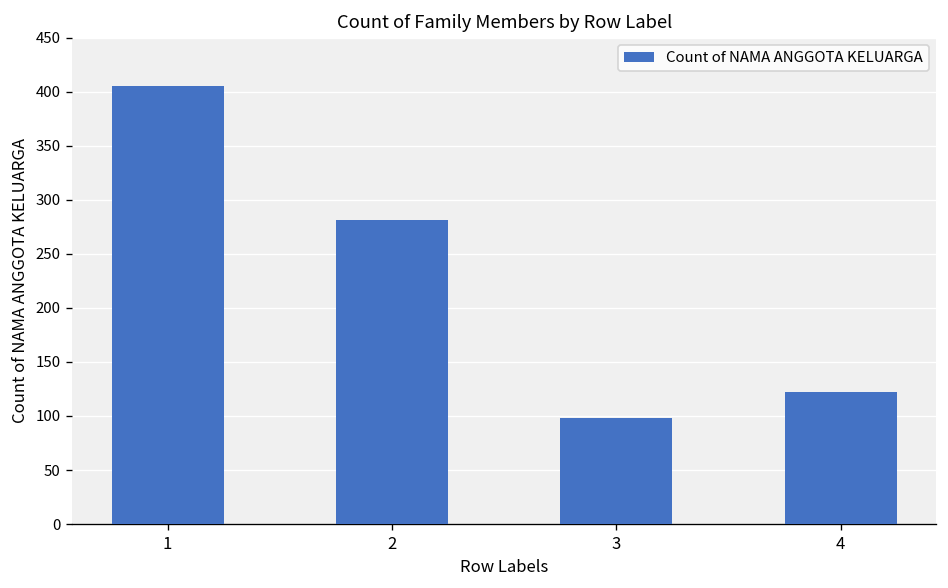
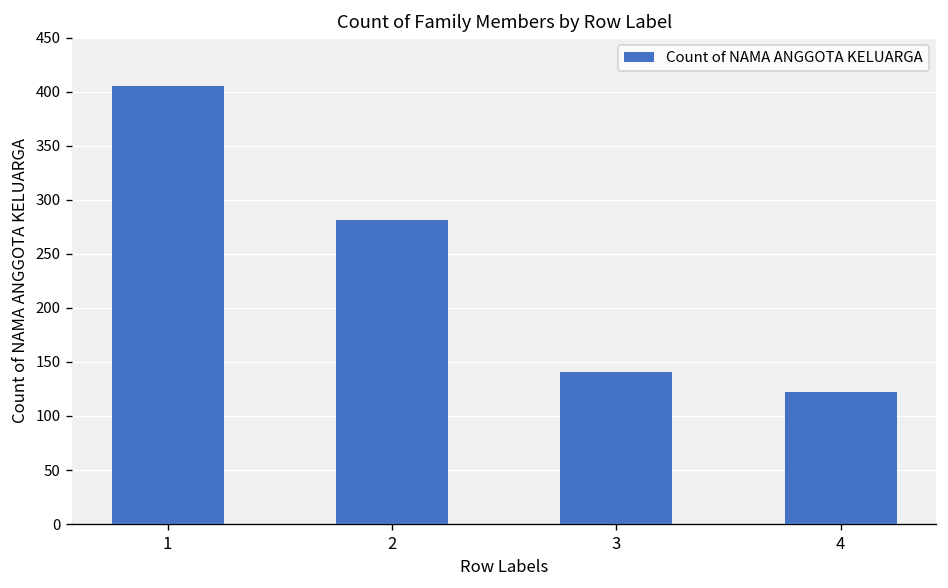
  {
    "1": 410,
    "2": 280,
-   "3": 100,
+   "3": 140,
    "4": 120
  }
